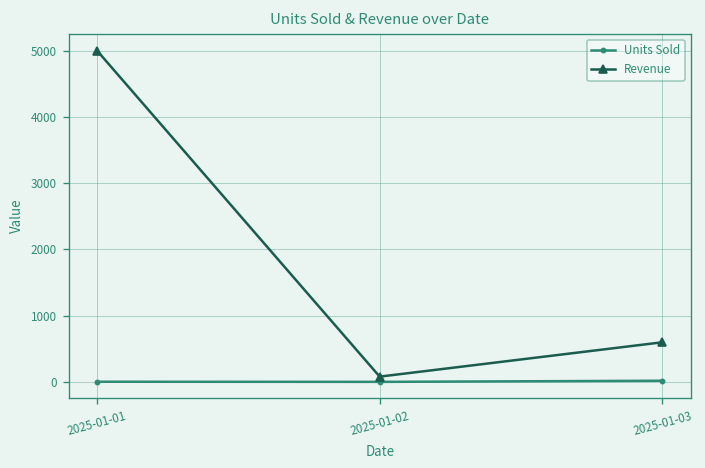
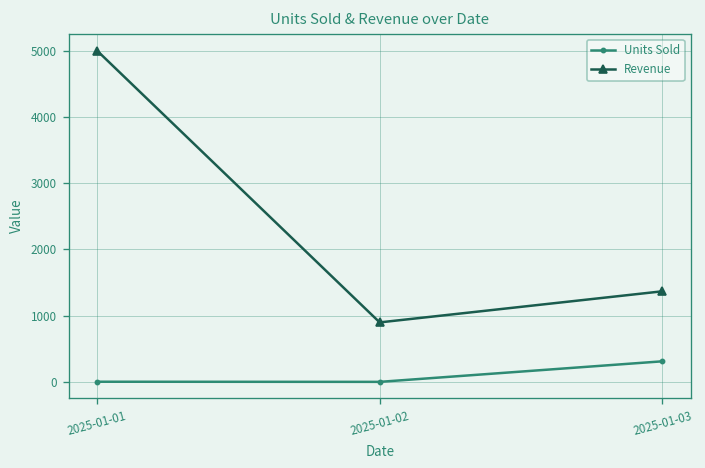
  {
    "Units Sold": {
      "2025-01-01": 0,
      "2025-01-02": 0,
-     "2025-01-03": 0
+     "2025-01-03": 300
    },
    "Revenue": {
      "2025-01-01": 5000,
-     "2025-01-02": 100,
-     "2025-01-03": 600
+     "2025-01-02": 900,
+     "2025-01-03": 1400
    }
  }
